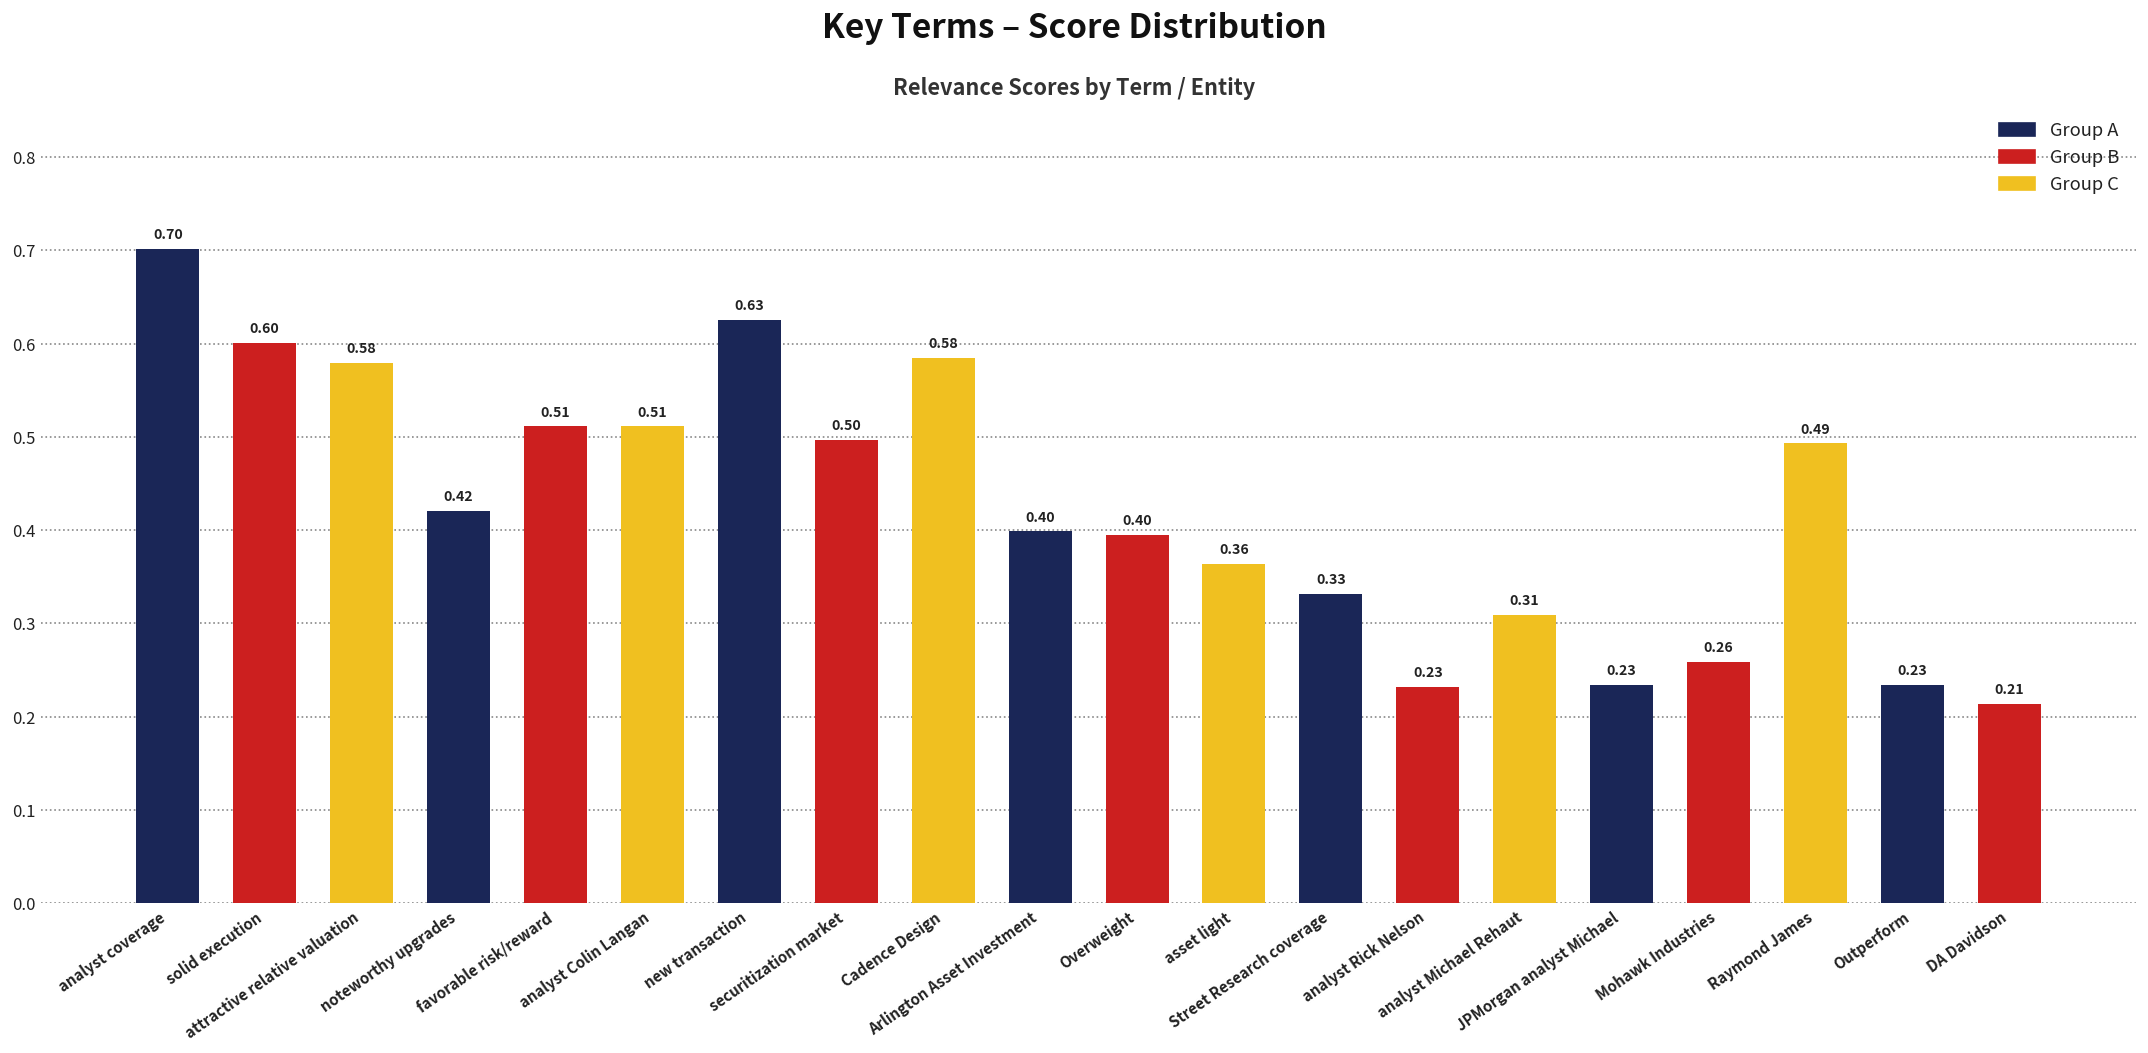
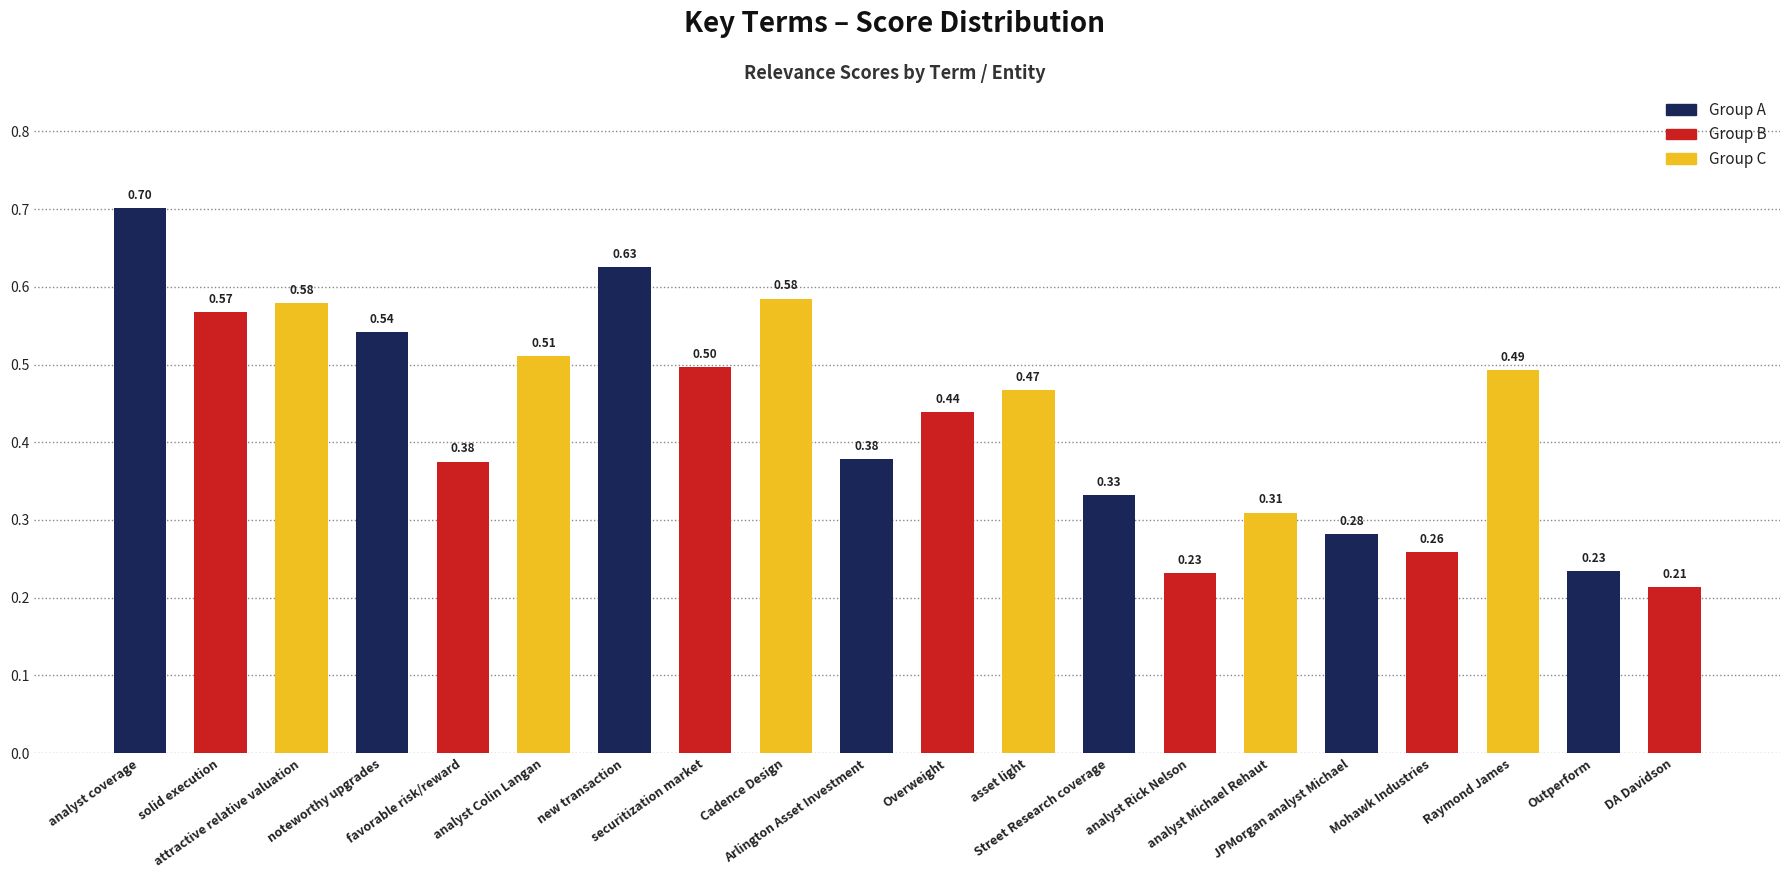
  {
    "analyst coverage": 0.70,
-   "solid execution": 0.60,
+   "solid execution": 0.57,
    "attractive relative valuation": 0.58,
-   "noteworthy upgrades": 0.42,
-   "favorable risk/reward": 0.51,
+   "noteworthy upgrades": 0.54,
+   "favorable risk/reward": 0.38,
    "analyst Colin Langan": 0.51,
    "new transaction": 0.63,
    "securitization market": 0.50,
    "Cadence Design": 0.58,
-   "Arlington Asset Investment": 0.40,
-   "Overweight": 0.40,
-   "asset light": 0.36,
+   "Arlington Asset Investment": 0.38,
+   "Overweight": 0.44,
+   "asset light": 0.47,
    "Street Research coverage": 0.33,
    "analyst Rick Nelson": 0.23,
    "analyst Michael Rehaut": 0.31,
-   "JPMorgan analyst Michael": 0.23,
+   "JPMorgan analyst Michael": 0.28,
    "Mohawk Industries": 0.26,
    "Raymond James": 0.49,
    "Outperform": 0.23,
    "DA Davidson": 0.21
  }
